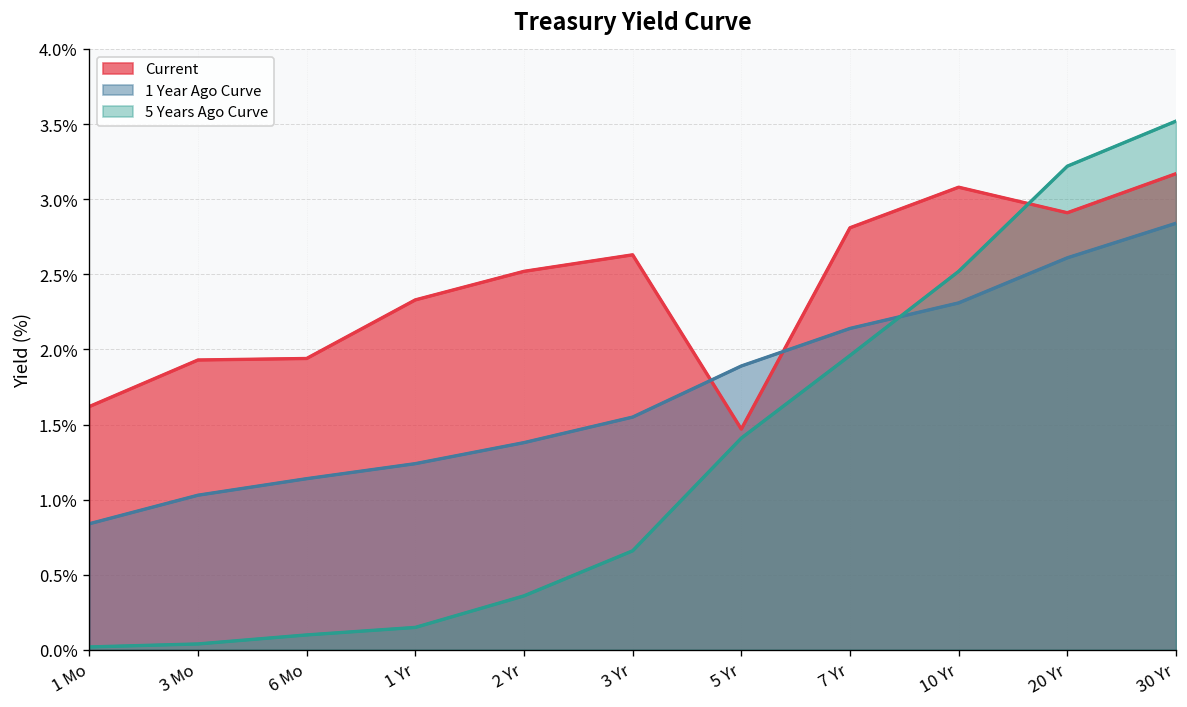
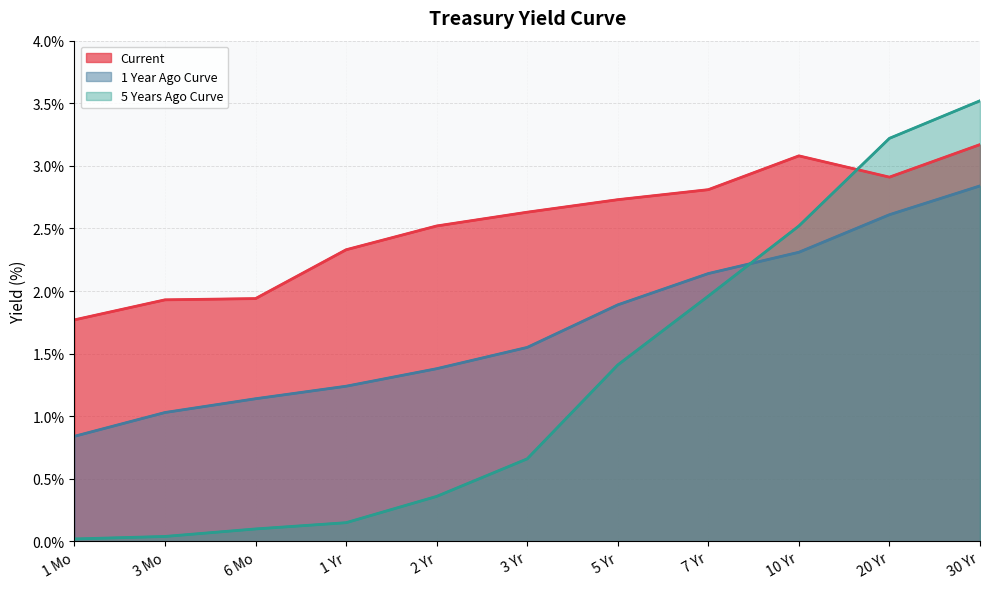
  {
    "Current": {
-     "1 Mo": "1.62%",
+     "1 Mo": "1.77%",
      "3 Mo": "1.93%",
      "6 Mo": "1.94%",
      "1 Yr": "2.33%",
      "2 Yr": "2.52%",
      "3 Yr": "2.63%",
-     "5 Yr": "1.47%",
+     "5 Yr": "2.73%",
      "7 Yr": "2.81%",
      "10 Yr": "3.08%",
      "20 Yr": "2.91%",
      "30 Yr": "3.17%"
    }
  }
